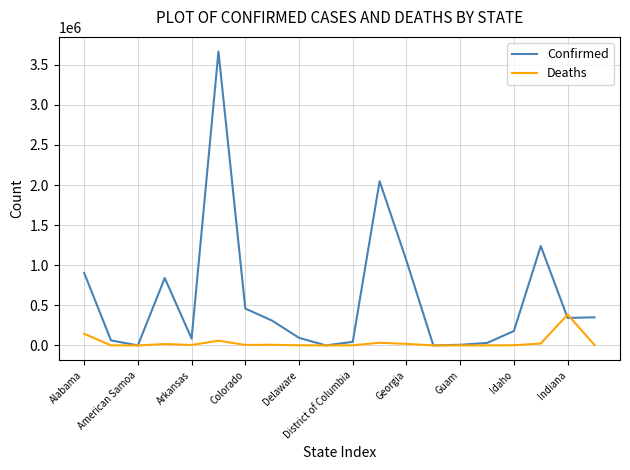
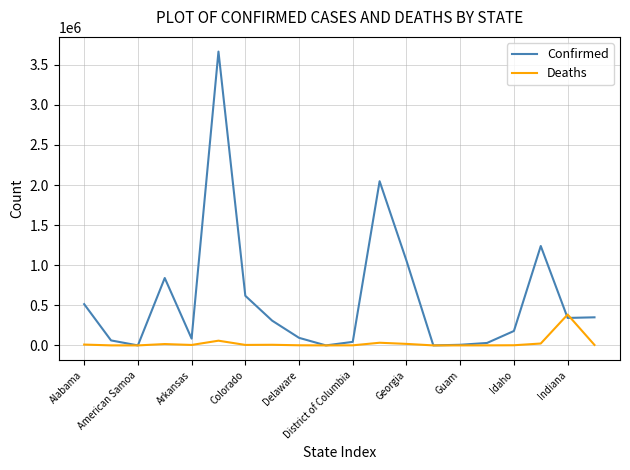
  {
    "Confirmed": {
-     "Alabama": 900000,
+     "Alabama": 500000,
      "Arkansas": 100000,
-     "Colorado": 500000,
+     "Colorado": 600000,
      "Delaware": 100000,
      "District of Columbia": 0,
      "Georgia": 1100000,
      "Idaho": 200000,
      "Indiana": 300000
    },
    "Deaths": {
-     "Alabama": 100000,
+     "Alabama": 0,
      "Arkansas": 0,
      "Colorado": 0,
      "Delaware": 0,
      "District of Columbia": 0,
      "Georgia": 0,
      "Idaho": 0,
      "Indiana": 400000
    }
  }
